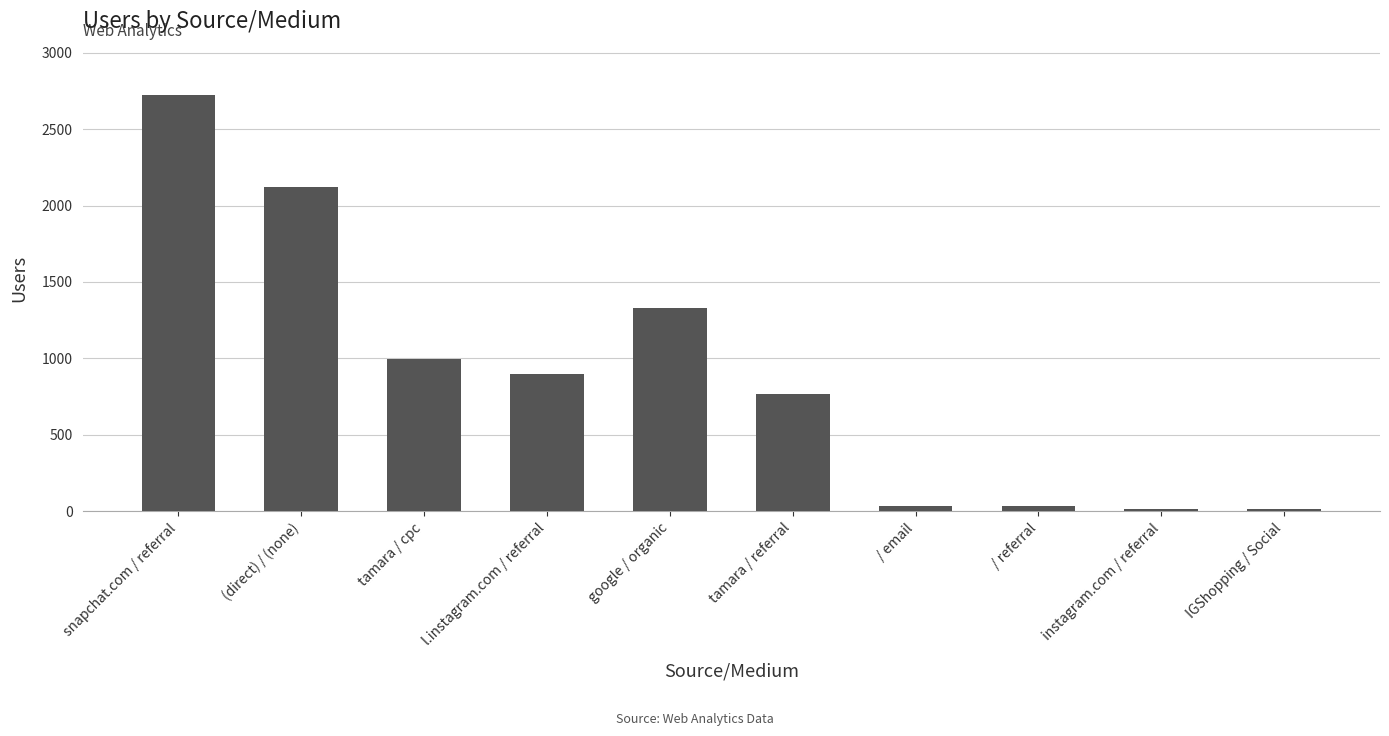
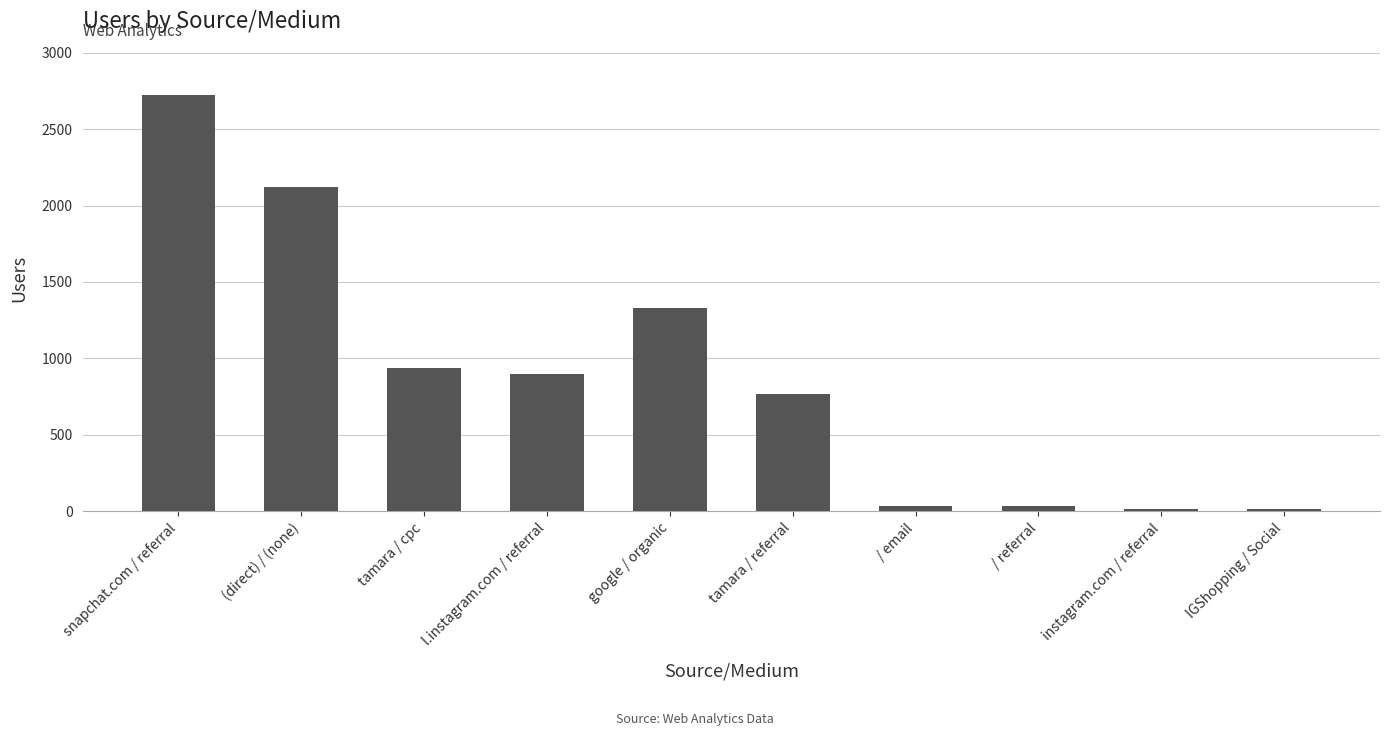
  {
    "snapchat.com / referral": 2730,
    "(direct) / (none)": 2120,
-   "tamara / cpc": 990,
+   "tamara / cpc": 940,
    "l.instagram.com / referral": 900,
    "google / organic": 1330,
    "tamara / referral": 770,
    "/ email": 30,
    "/ referral": 30,
    "instagram.com / referral": 20,
    "IGShopping / Social": 20
  }
